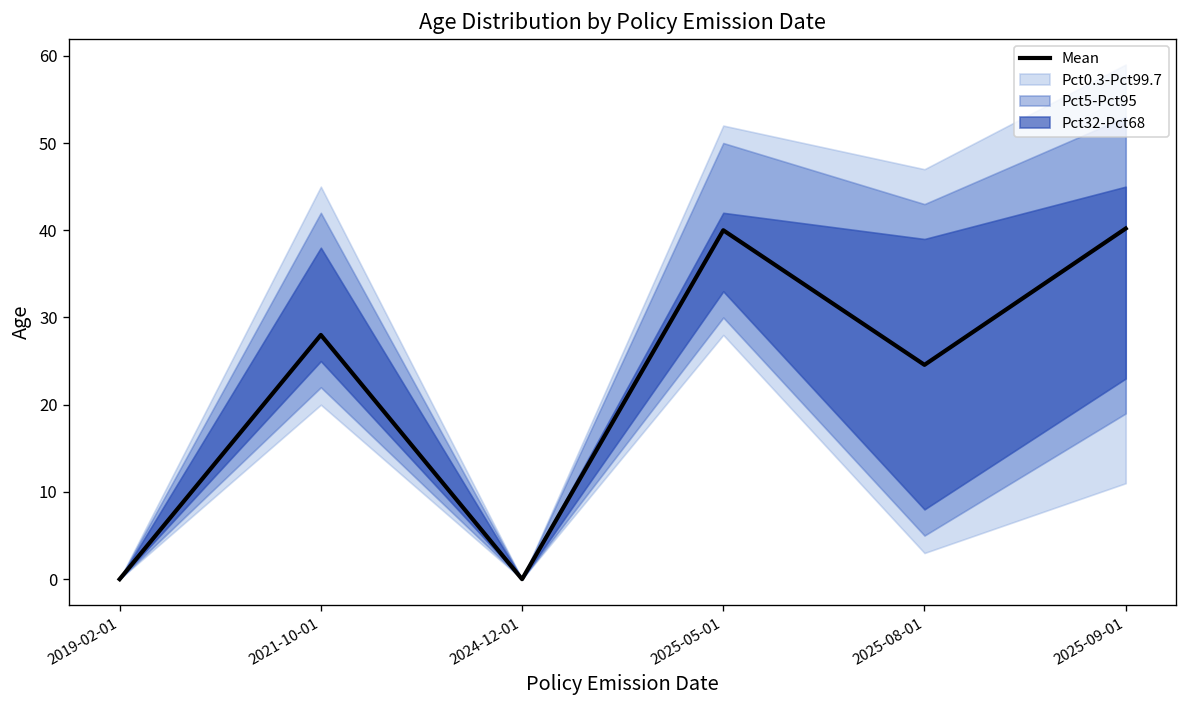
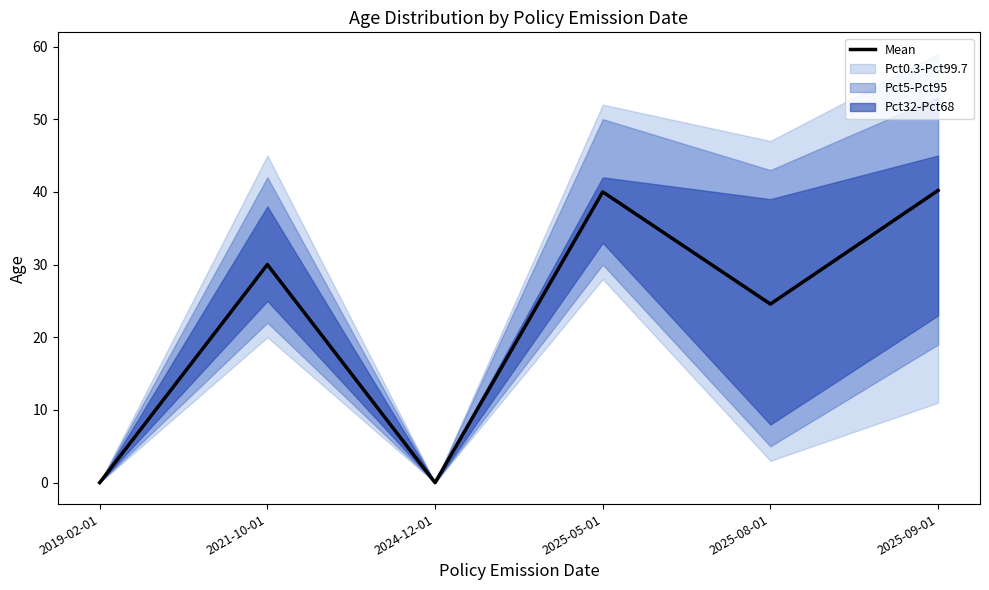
  {
    "Mean": {
-     "2021-10-01": 28,
+     "2021-10-01": 30,
      "2025-05-01": 40,
      "2025-08-01": 25,
      "2025-09-01": 40
    }
  }
